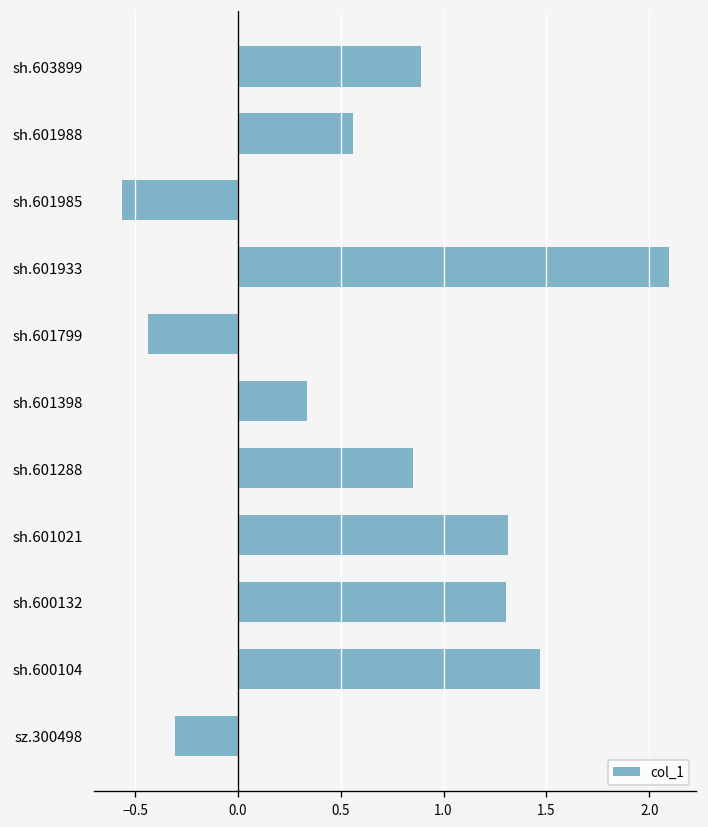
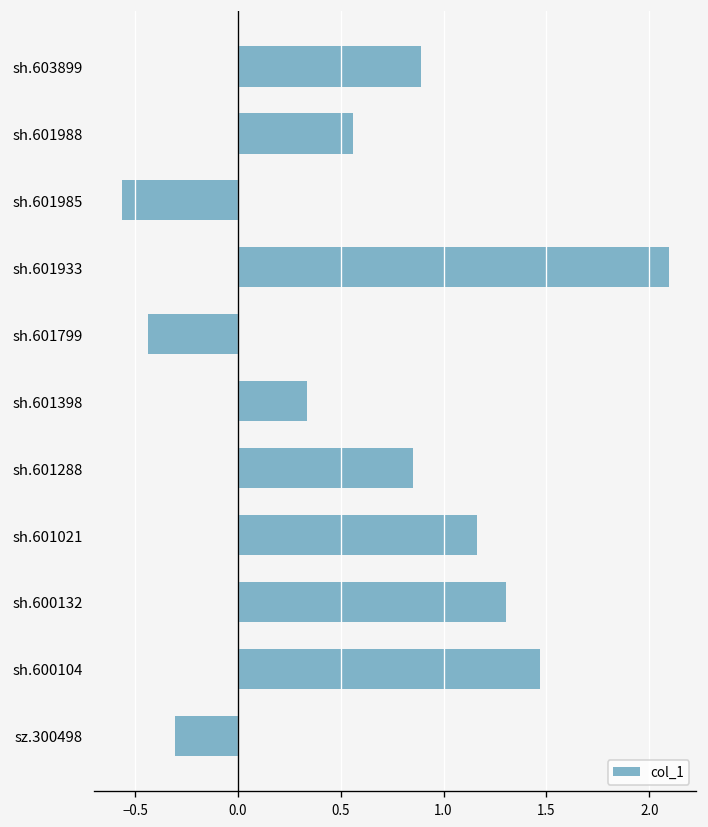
  {
    "sh.603899": 0.89,
    "sh.601988": 0.56,
    "sh.601985": -0.57,
    "sh.601933": 2.09,
    "sh.601799": -0.44,
    "sh.601398": 0.33,
    "sh.601288": 0.85,
-   "sh.601021": 1.31,
+   "sh.601021": 1.16,
    "sh.600132": 1.30,
    "sh.600104": 1.47,
    "sz.300498": -0.31
  }
